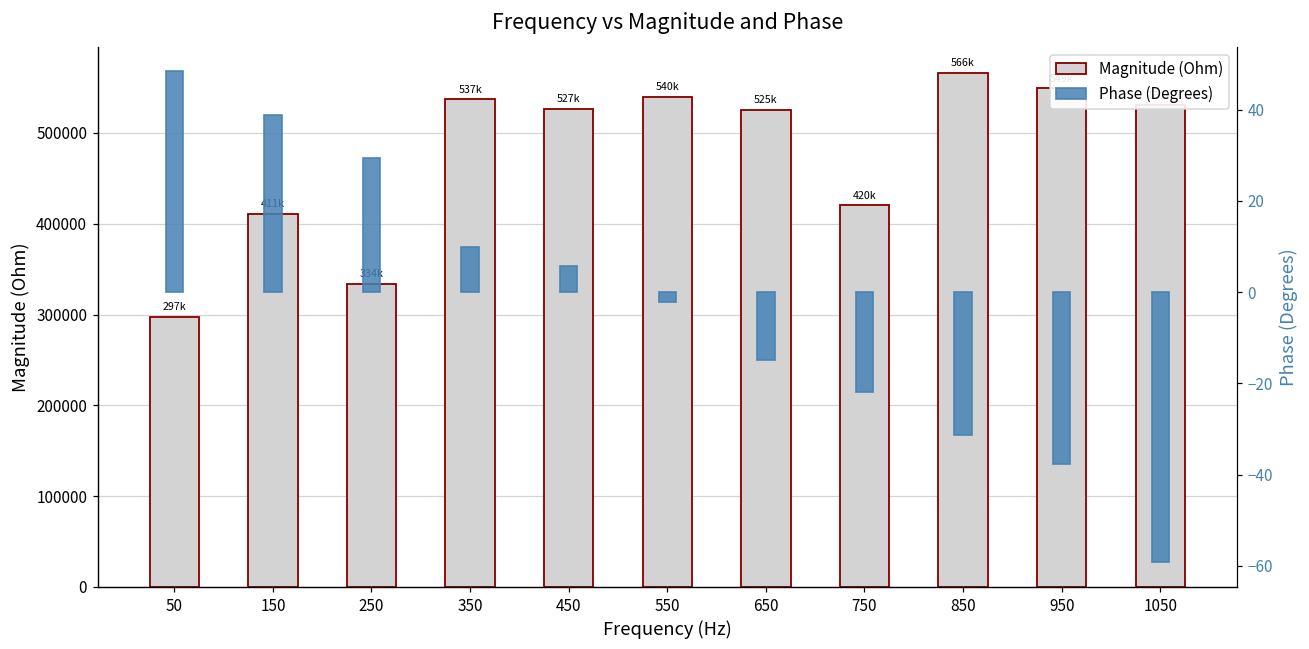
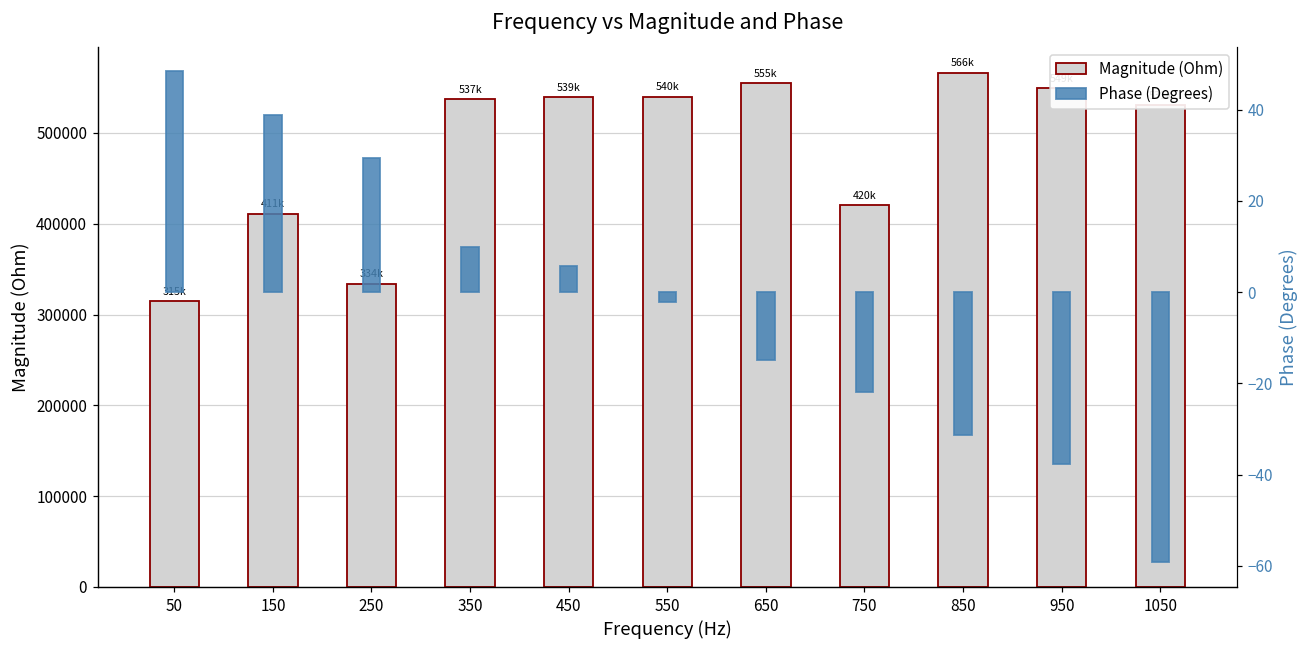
  {
    "Magnitude (Ohm)": {
-     "50": "297k",
+     "50": "315k",
      "150": "411k",
      "250": "334k",
      "350": "537k",
-     "450": "527k",
+     "450": "539k",
      "550": "540k",
-     "650": "525k",
+     "650": "555k",
      "750": "420k",
      "850": "566k"
    }
  }
